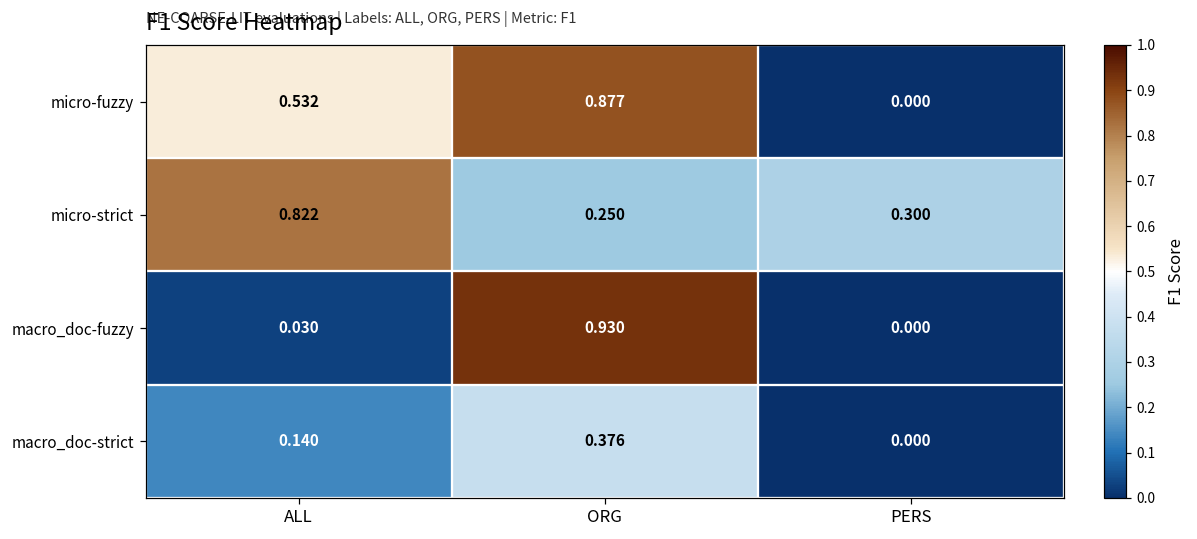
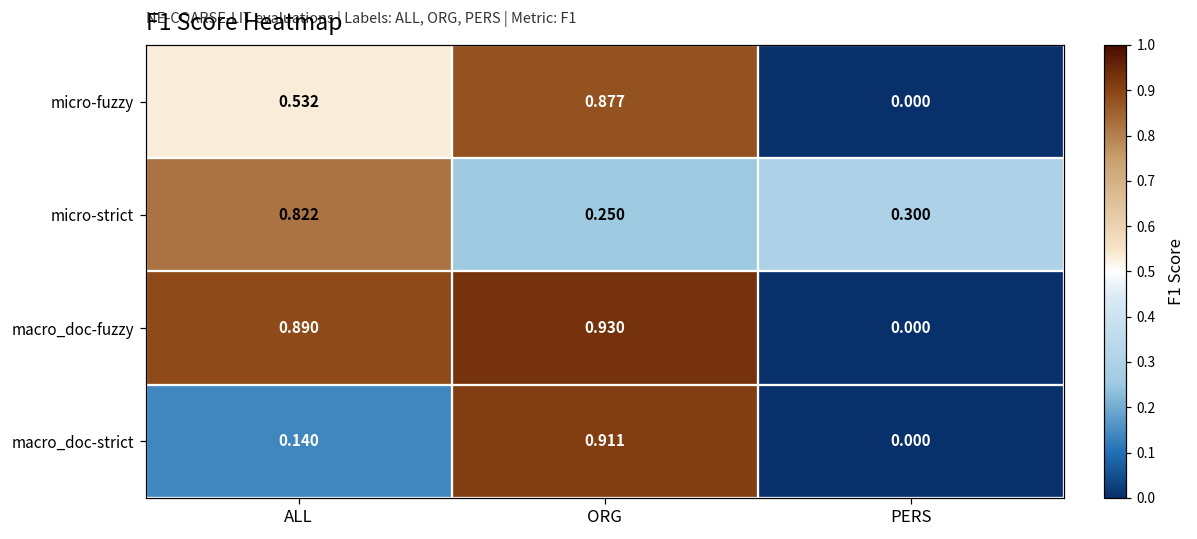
  {
    "micro-fuzzy": {
      "ALL": 0.532,
      "ORG": 0.877,
      "PERS": 0.000
    },
    "micro-strict": {
      "ALL": 0.822,
      "ORG": 0.250,
      "PERS": 0.300
    },
    "macro_doc-fuzzy": {
-     "ALL": 0.030,
+     "ALL": 0.890,
      "ORG": 0.930,
      "PERS": 0.000
    },
    "macro_doc-strict": {
      "ALL": 0.140,
-     "ORG": 0.376,
+     "ORG": 0.911,
      "PERS": 0.000
    }
  }
